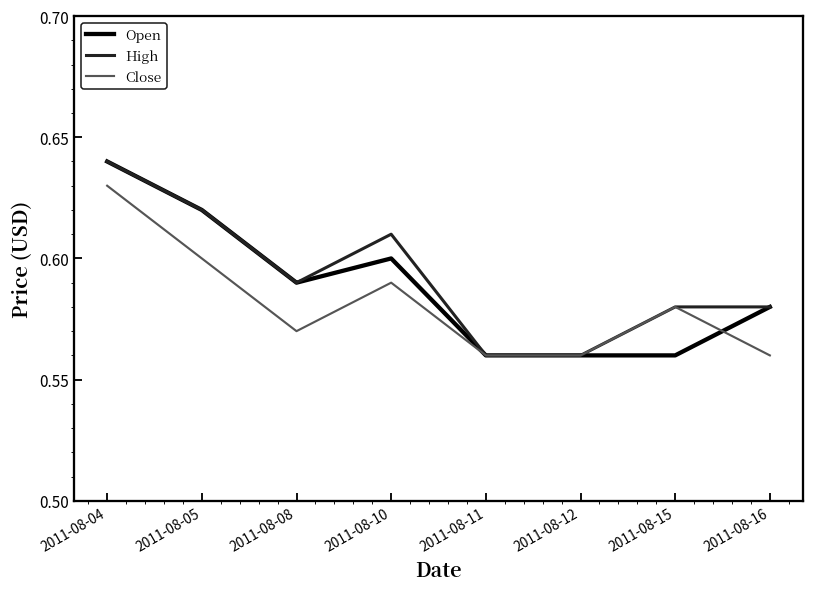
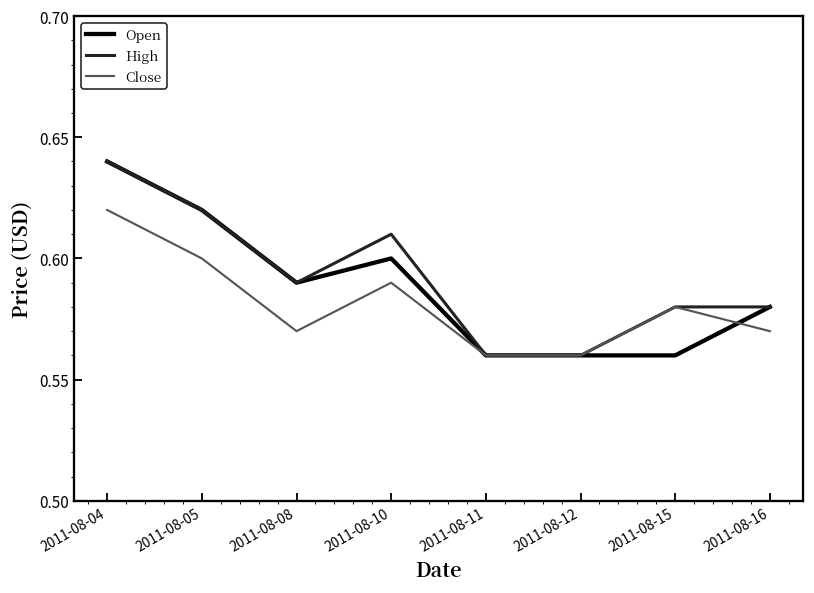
  {
    "Close": {
-     "2011-08-04": 0.63,
+     "2011-08-04": 0.62,
      "2011-08-05": 0.60,
      "2011-08-08": 0.57,
      "2011-08-10": 0.59,
-     "2011-08-16": 0.56
+     "2011-08-16": 0.57
    }
  }
